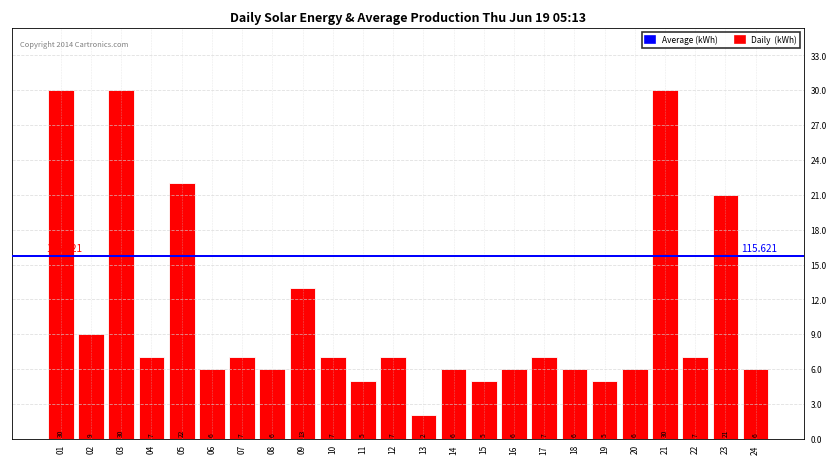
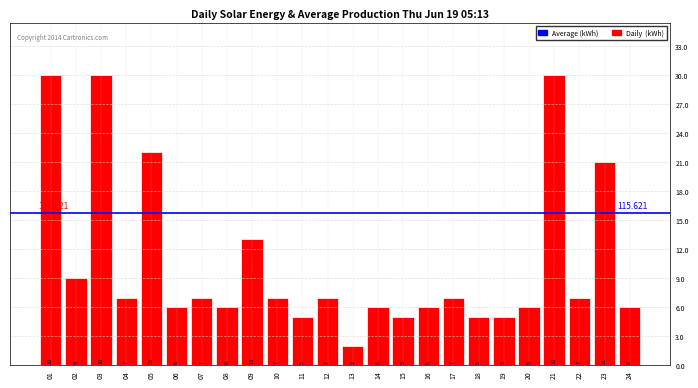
  {
    "01": 30,
    "02": 9,
    "03": 30,
    "04": 7,
    "05": 22,
    "06": 6,
    "07": 7,
    "08": 6,
    "09": 13,
    "10": 7,
    "11": 5,
    "12": 7,
    "13": 2,
    "14": 6,
    "15": 5,
    "16": 6,
    "17": 7,
-   "18": 6,
+   "18": 5,
    "19": 5,
    "20": 6,
    "21": 30,
    "22": 7,
    "23": 21,
    "24": 6
  }
